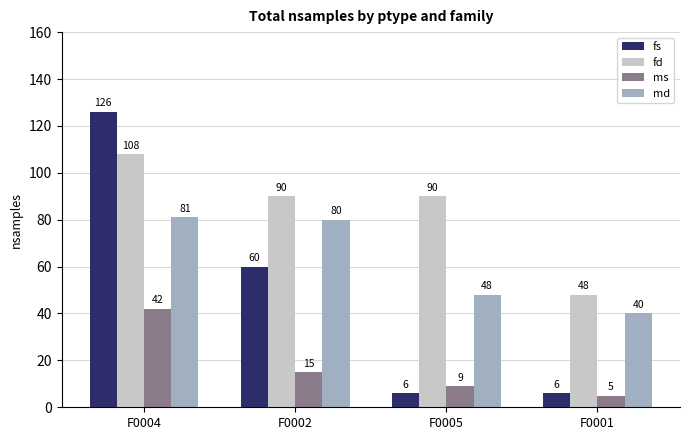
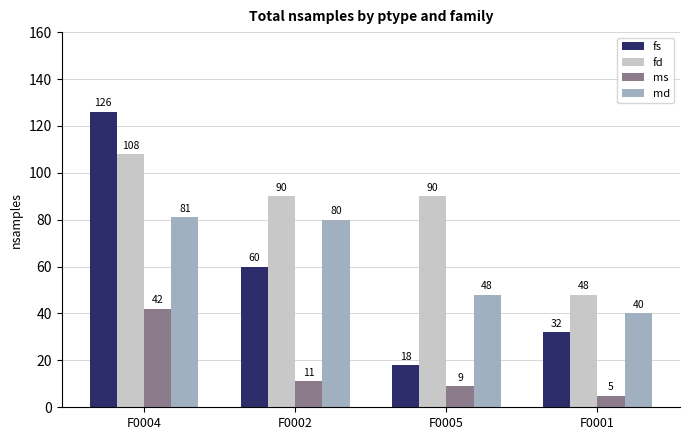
  {
    "fs": {
      "F0004": 126,
      "F0002": 60,
-     "F0005": 6,
-     "F0001": 6
+     "F0005": 18,
+     "F0001": 32
    },
    "ms": {
      "F0004": 42,
-     "F0002": 15,
+     "F0002": 11,
      "F0005": 9,
      "F0001": 5
    }
  }
